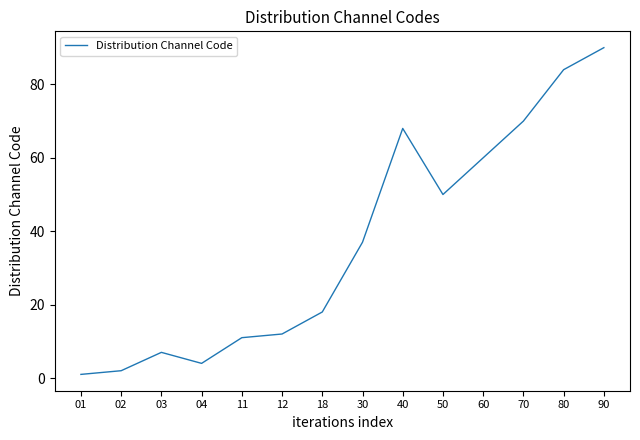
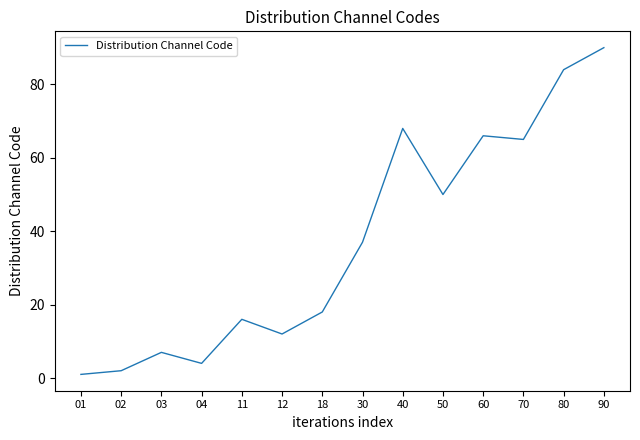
  {
    "01": 1,
    "02": 2,
    "03": 7,
    "04": 4,
-   "11": 11,
+   "11": 16,
    "12": 12,
    "18": 18,
    "30": 37,
    "40": 68,
    "50": 50,
-   "60": 60,
-   "70": 70,
+   "60": 66,
+   "70": 65,
    "80": 84,
    "90": 90
  }
